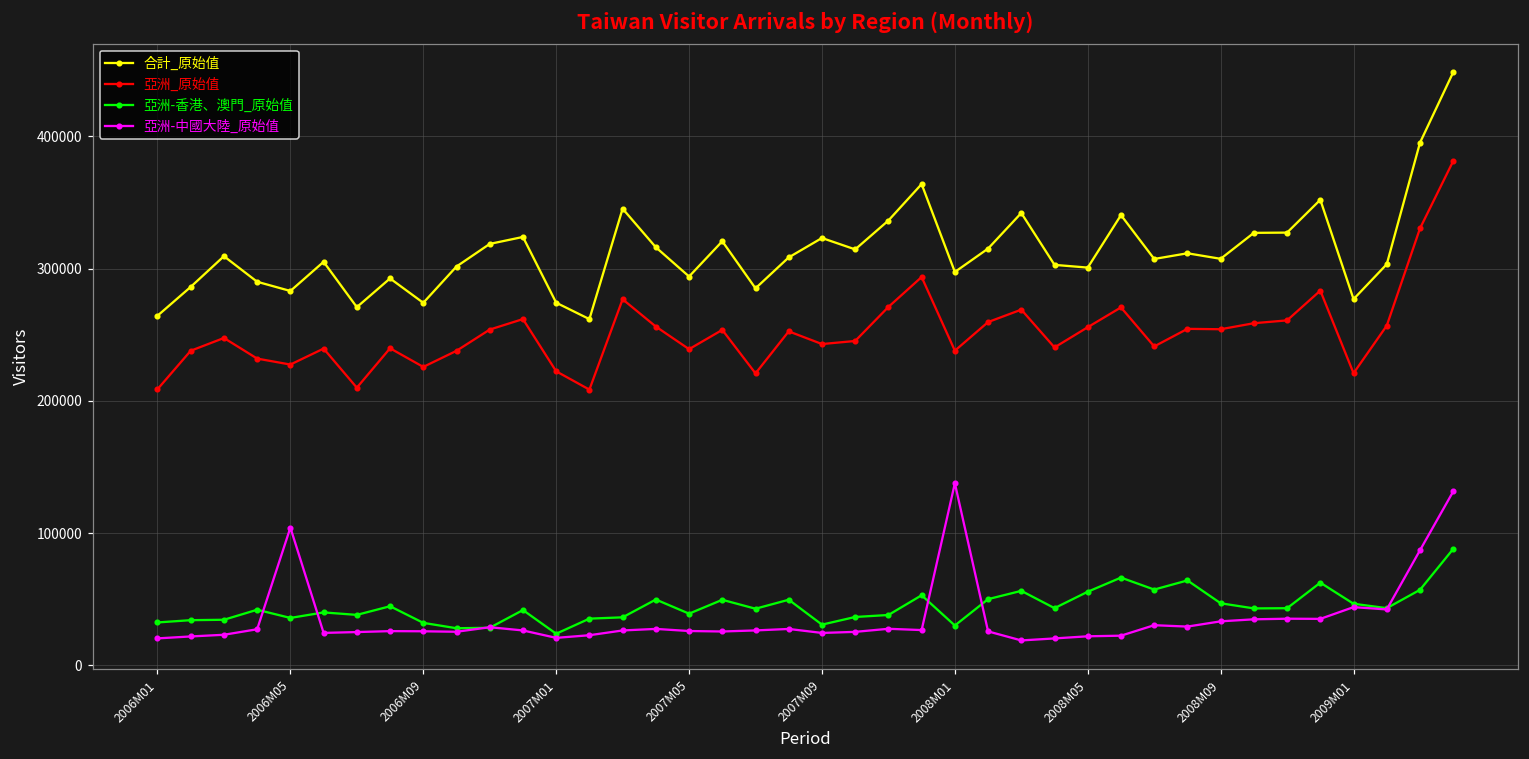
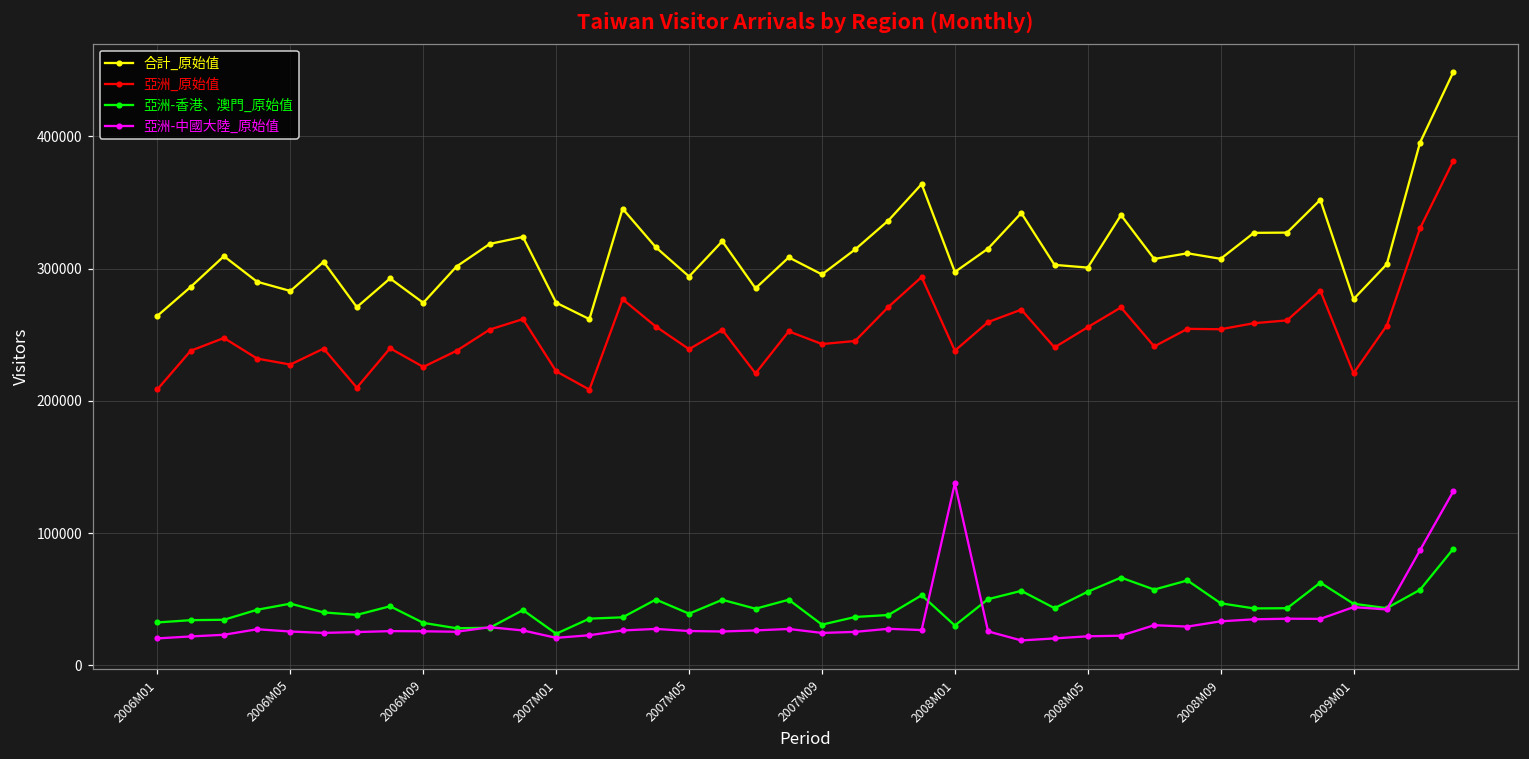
  {
    "合計_原始值": {
      "2006M01": 264000,
      "2006M05": 283000,
      "2006M09": 274000,
      "2007M01": 274000,
      "2007M05": 294000,
-     "2007M09": 323000,
+     "2007M09": 296000,
      "2008M01": 297000,
      "2008M05": 301000,
      "2008M09": 307000,
      "2009M01": 277000
    },
    "亞洲_原始值": {
      "2006M01": 209000,
      "2006M05": 227000,
      "2006M09": 226000,
      "2007M01": 222000,
      "2007M05": 239000,
      "2007M09": 243000,
      "2008M01": 238000,
      "2008M05": 256000,
      "2008M09": 254000,
      "2009M01": 221000
    },
    "亞洲-香港、澳門_原始值": {
      "2006M01": 32000,
-     "2006M05": 36000,
+     "2006M05": 47000,
      "2006M09": 32000,
      "2007M01": 24000,
      "2007M05": 39000,
      "2007M09": 31000,
      "2008M01": 30000,
      "2008M05": 56000,
      "2008M09": 47000,
      "2009M01": 47000
    },
    "亞洲-中國大陸_原始值": {
      "2006M01": 20000,
-     "2006M05": 104000,
+     "2006M05": 26000,
      "2006M09": 26000,
      "2007M01": 21000,
      "2007M05": 26000,
      "2007M09": 24000,
      "2008M01": 138000,
      "2008M05": 22000,
      "2008M09": 33000,
      "2009M01": 44000
    }
  }
